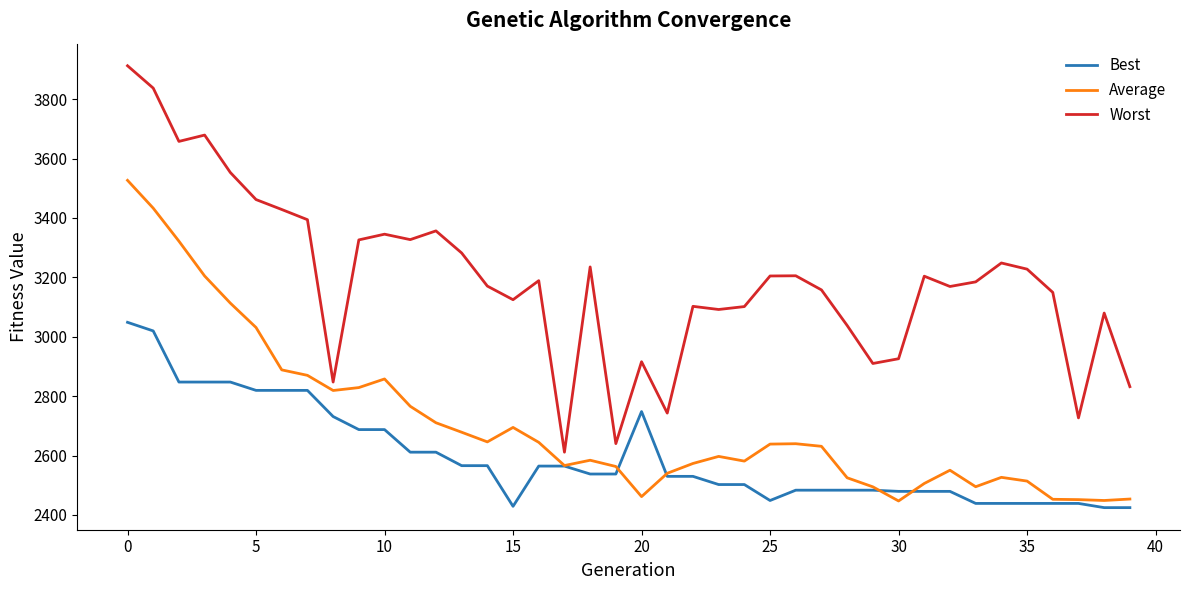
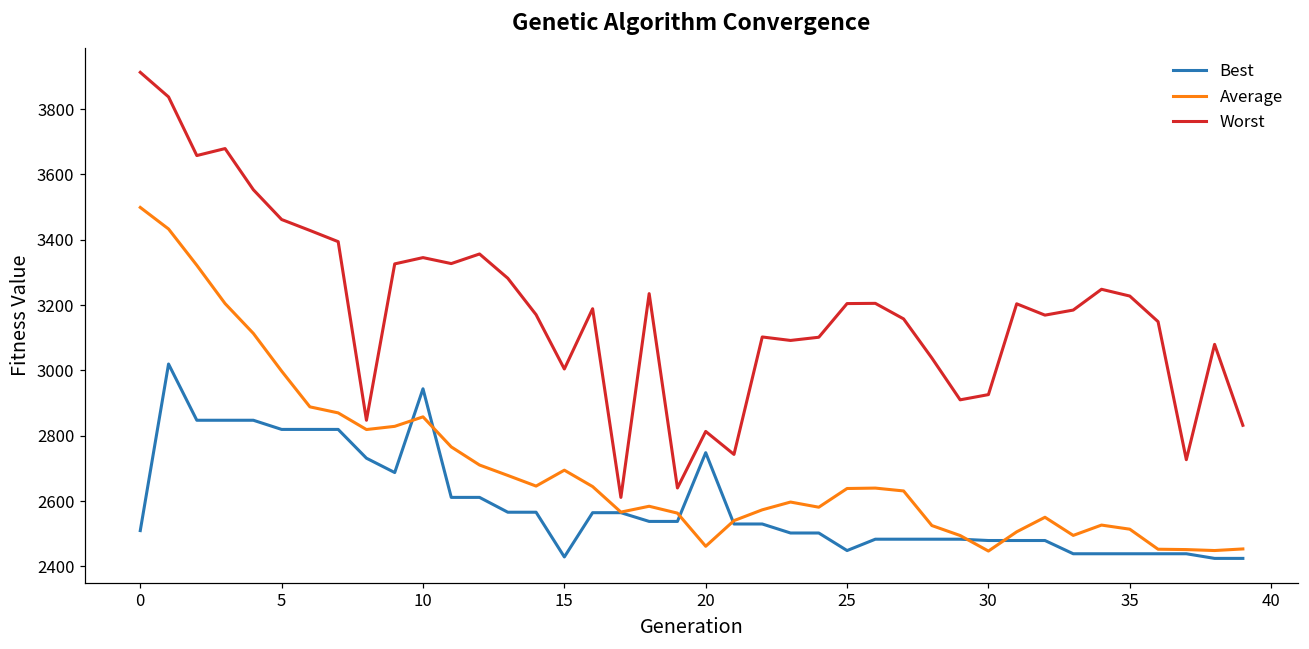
  {
    "Best": {
-     "0": 3050,
+     "0": 2510,
      "5": 2820,
-     "10": 2690,
+     "10": 2940,
      "15": 2430,
      "20": 2750,
      "25": 2450,
      "30": 2480,
      "35": 2440
    },
    "Average": {
-     "0": 3530,
-     "5": 3030,
+     "0": 3500,
+     "5": 3000,
      "10": 2860,
      "15": 2690,
      "20": 2460,
      "25": 2640,
      "30": 2450,
      "35": 2510
    },
    "Worst": {
      "0": 3910,
      "5": 3460,
      "10": 3350,
-     "15": 3120,
-     "20": 2920,
+     "15": 3000,
+     "20": 2810,
      "25": 3200,
      "30": 2930,
      "35": 3230
    }
  }
